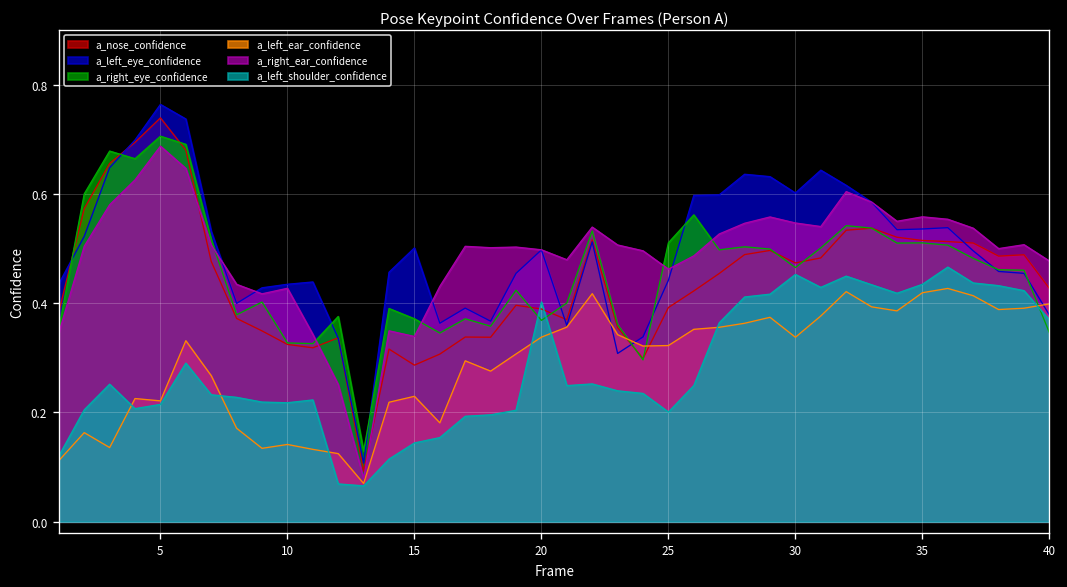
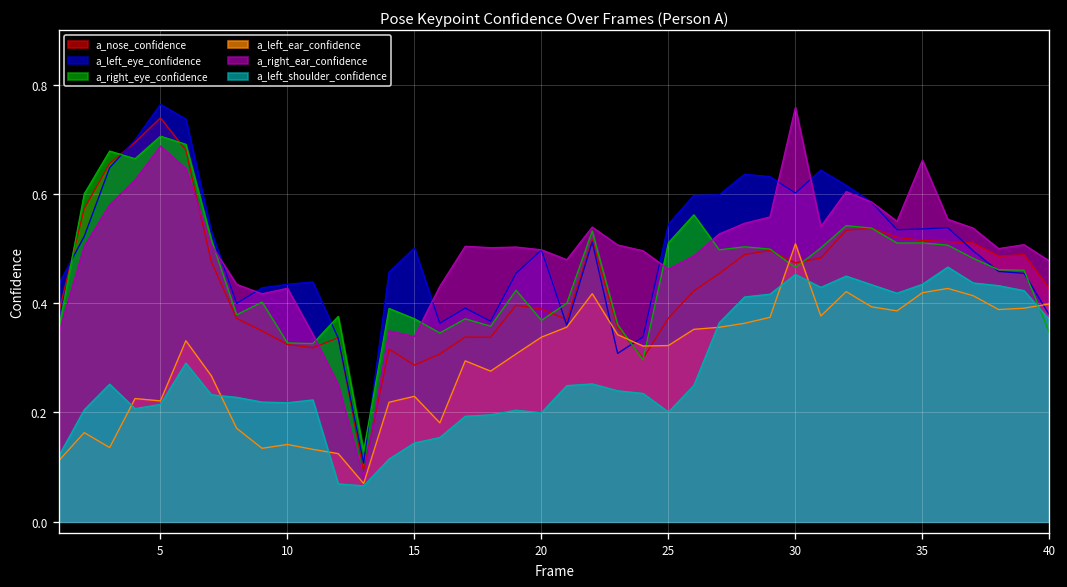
  {
    "a_nose_confidence": {
      "5": 0.74,
      "15": 0.29,
      "20": 0.39,
-     "25": 0.39,
+     "25": 0.37,
      "30": 0.47,
      "40": 0.43
    },
    "a_left_eye_confidence": {
      "5": 0.76,
      "10": 0.43,
      "15": 0.50,
-     "25": 0.44,
+     "25": 0.54,
      "30": 0.60,
      "35": 0.54,
      "40": 0.38
    },
    "a_right_eye_confidence": {
      "5": 0.71,
      "15": 0.37,
      "20": 0.37,
      "25": 0.51,
      "30": 0.47,
      "40": 0.35
    },
    "a_left_ear_confidence": {
      "5": 0.22,
      "10": 0.14,
      "15": 0.23,
      "20": 0.34,
      "25": 0.32,
-     "30": 0.34,
+     "30": 0.51,
      "35": 0.42,
      "40": 0.40
    },
    "a_right_ear_confidence": {
      "5": 0.69,
      "10": 0.43,
      "15": 0.34,
      "25": 0.46,
-     "30": 0.55,
-     "35": 0.56,
+     "30": 0.76,
+     "35": 0.66,
      "40": 0.48
    },
    "a_left_shoulder_confidence": {
      "5": 0.21,
      "10": 0.22,
      "15": 0.14,
-     "20": 0.40,
+     "20": 0.20,
      "25": 0.20,
      "30": 0.45,
      "35": 0.43,
      "40": 0.37
    }
  }
